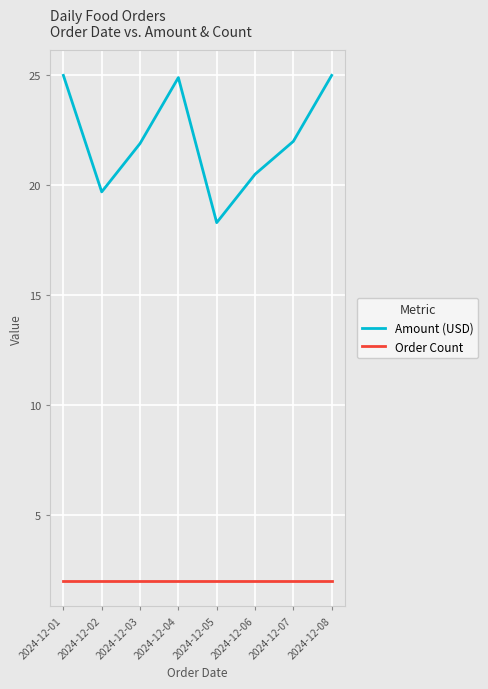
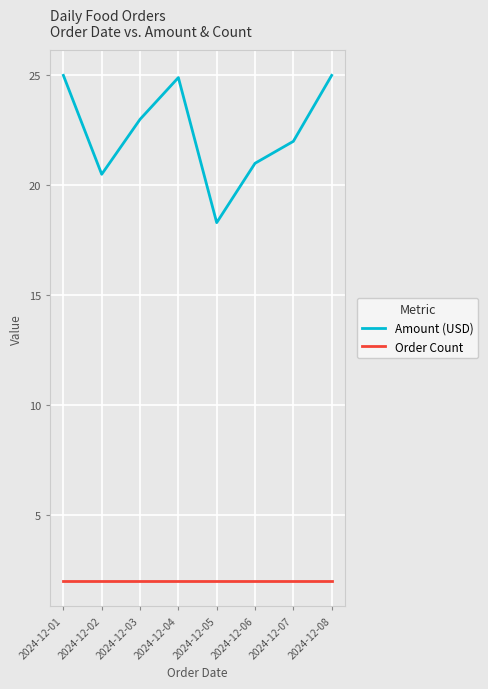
  {
    "Amount (USD)": {
      "2024-12-01": 25.0,
-     "2024-12-02": 19.7,
-     "2024-12-03": 21.9,
+     "2024-12-02": 20.5,
+     "2024-12-03": 23.0,
      "2024-12-04": 24.9,
      "2024-12-05": 18.3,
-     "2024-12-06": 20.5,
+     "2024-12-06": 21.0,
      "2024-12-07": 22.0,
      "2024-12-08": 25.0
    },
    "Order Count": {
      "2024-12-01": 2.0,
      "2024-12-02": 2.0,
      "2024-12-03": 2.0,
      "2024-12-04": 2.0,
      "2024-12-05": 2.0,
      "2024-12-06": 2.0,
      "2024-12-07": 2.0,
      "2024-12-08": 2.0
    }
  }
